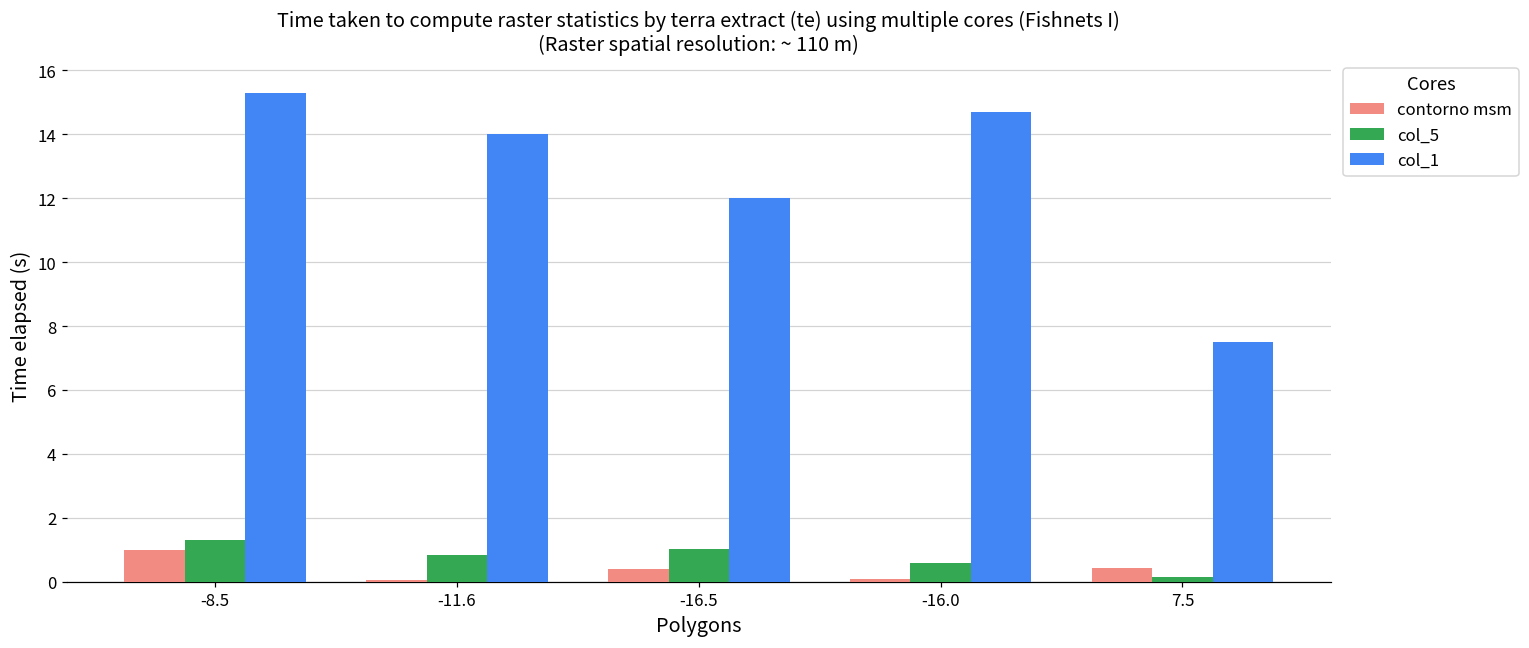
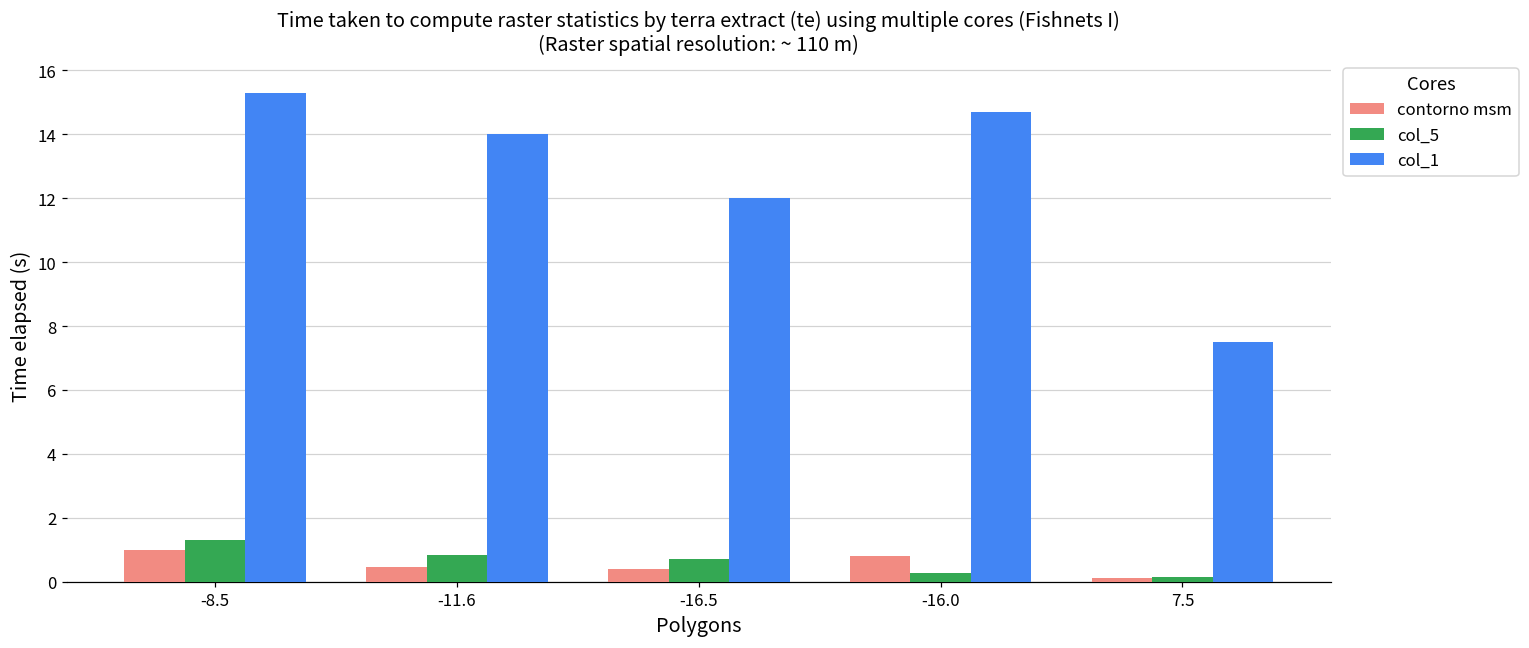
  {
    "contorno msm": {
      "-8.5": 1.0,
-     "-11.6": 0.1,
+     "-11.6": 0.5,
      "-16.5": 0.4,
-     "-16.0": 0.1,
-     "7.5": 0.4
+     "-16.0": 0.8,
+     "7.5": 0.1
    },
    "col_5": {
      "-8.5": 1.3,
      "-11.6": 0.8,
-     "-16.5": 1.0,
-     "-16.0": 0.6,
+     "-16.5": 0.7,
+     "-16.0": 0.3,
      "7.5": 0.2
    },
    "col_1": {
      "-8.5": 15.3,
      "-11.6": 14.0,
      "-16.5": 12.0,
      "-16.0": 14.7,
      "7.5": 7.5
    }
  }
